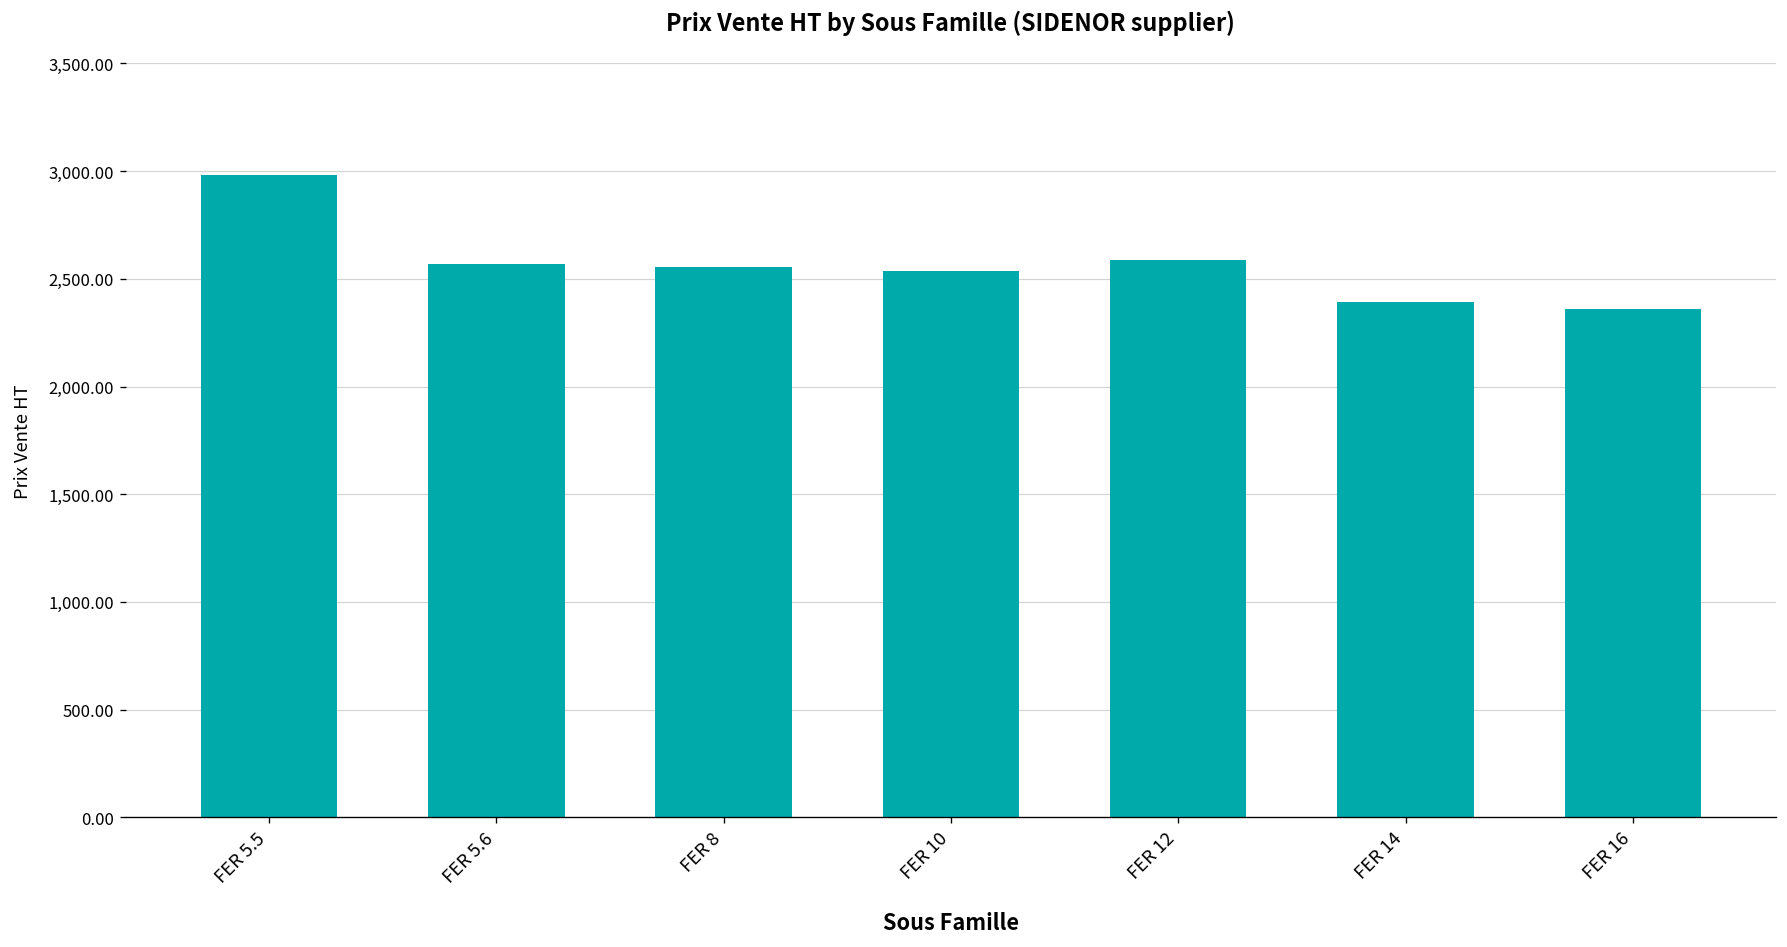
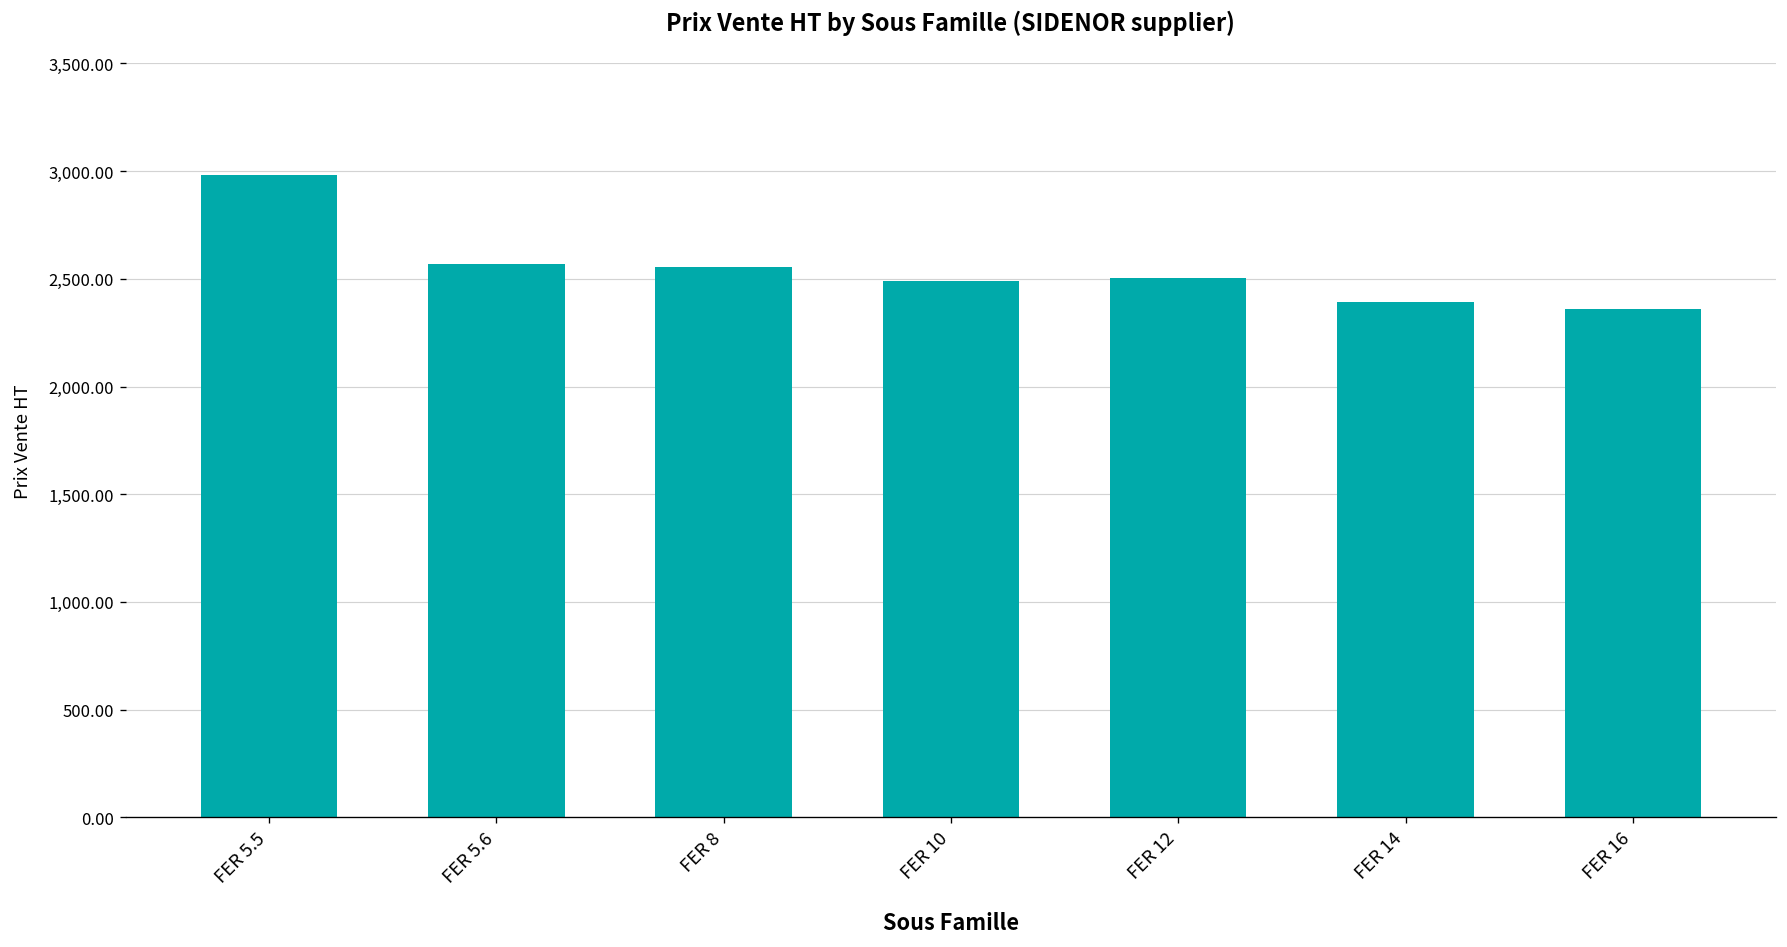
  {
    "FER 5.5": "2,980",
    "FER 5.6": "2,570",
    "FER 8": "2,560",
-   "FER 10": "2,540",
-   "FER 12": "2,590",
+   "FER 10": "2,490",
+   "FER 12": "2,510",
    "FER 14": "2,390",
    "FER 16": "2,360"
  }
